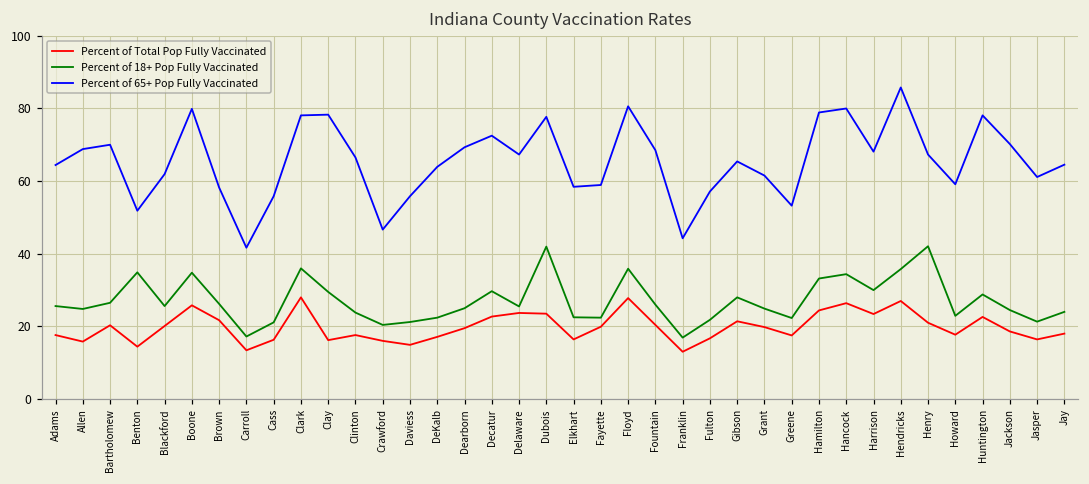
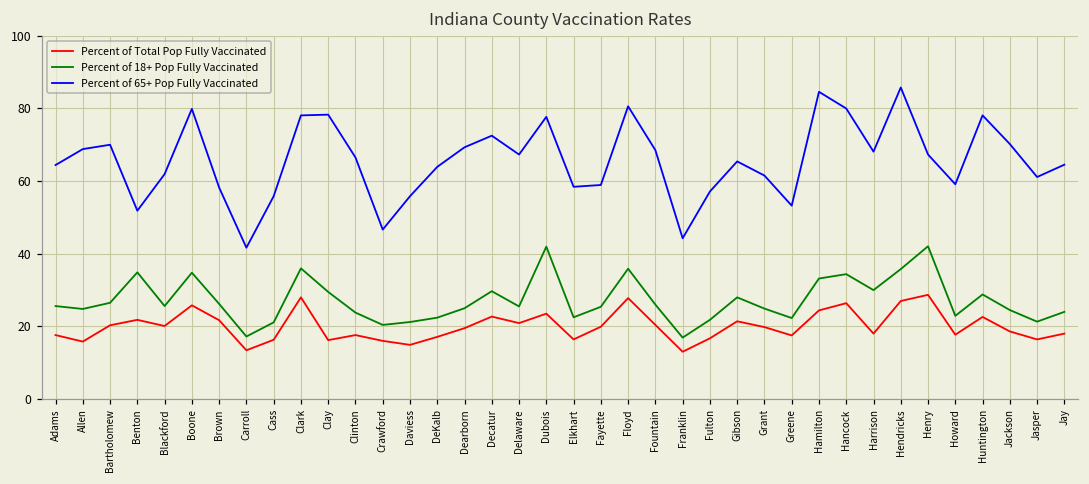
  {
    "Percent of Total Pop Fully Vaccinated": {
      "Adams": 18,
      "Allen": 16,
      "Bartholomew": 20,
-     "Benton": 14,
+     "Benton": 22,
      "Blackford": 20,
      "Boone": 26,
      "Brown": 22,
      "Carroll": 13,
      "Cass": 16,
      "Clark": 28,
      "Clay": 16,
      "Clinton": 18,
      "Crawford": 16,
      "Daviess": 15,
      "DeKalb": 17,
      "Dearborn": 19,
      "Decatur": 23,
-     "Delaware": 24,
+     "Delaware": 21,
      "Dubois": 23,
      "Elkhart": 16,
      "Fayette": 20,
      "Floyd": 28,
      "Fountain": 20,
      "Franklin": 13,
      "Fulton": 17,
      "Gibson": 21,
      "Grant": 20,
      "Greene": 17,
      "Hamilton": 24,
      "Hancock": 26,
-     "Harrison": 23,
+     "Harrison": 18,
      "Hendricks": 27,
-     "Henry": 21,
+     "Henry": 29,
      "Howard": 18,
      "Huntington": 23,
      "Jackson": 19,
      "Jasper": 16,
      "Jay": 18
    },
    "Percent of 18+ Pop Fully Vaccinated": {
      "Adams": 26,
      "Allen": 25,
      "Bartholomew": 26,
      "Benton": 35,
      "Blackford": 26,
      "Boone": 35,
      "Brown": 26,
      "Carroll": 17,
      "Cass": 21,
      "Clark": 36,
      "Clay": 29,
      "Clinton": 24,
      "Crawford": 20,
      "Daviess": 21,
      "DeKalb": 22,
      "Dearborn": 25,
      "Decatur": 30,
      "Delaware": 25,
      "Dubois": 42,
      "Elkhart": 22,
-     "Fayette": 22,
+     "Fayette": 25,
      "Floyd": 36,
      "Fountain": 26,
      "Franklin": 17,
      "Fulton": 22,
      "Gibson": 28,
      "Grant": 25,
      "Greene": 22,
      "Hamilton": 33,
      "Hancock": 34,
      "Harrison": 30,
      "Hendricks": 36,
      "Henry": 42,
      "Howard": 23,
      "Huntington": 29,
      "Jackson": 24,
      "Jasper": 21,
      "Jay": 24
    },
    "Percent of 65+ Pop Fully Vaccinated": {
      "Adams": 64,
      "Allen": 69,
      "Bartholomew": 70,
      "Benton": 52,
      "Blackford": 62,
      "Boone": 80,
      "Brown": 58,
      "Carroll": 42,
      "Cass": 56,
      "Clark": 78,
      "Clay": 78,
      "Clinton": 67,
      "Crawford": 47,
      "Daviess": 56,
      "DeKalb": 64,
      "Dearborn": 69,
      "Decatur": 73,
      "Delaware": 67,
      "Dubois": 78,
      "Elkhart": 58,
      "Fayette": 59,
      "Floyd": 81,
      "Fountain": 69,
      "Franklin": 44,
      "Fulton": 57,
      "Gibson": 65,
      "Grant": 62,
      "Greene": 53,
-     "Hamilton": 79,
+     "Hamilton": 85,
      "Hancock": 80,
      "Harrison": 68,
      "Hendricks": 86,
      "Henry": 67,
      "Howard": 59,
      "Huntington": 78,
      "Jackson": 70,
      "Jasper": 61,
      "Jay": 65
    }
  }
